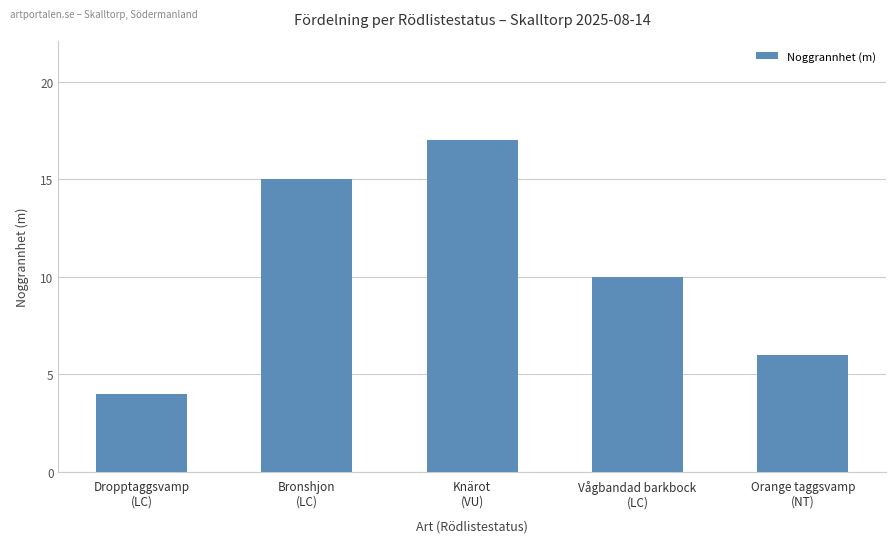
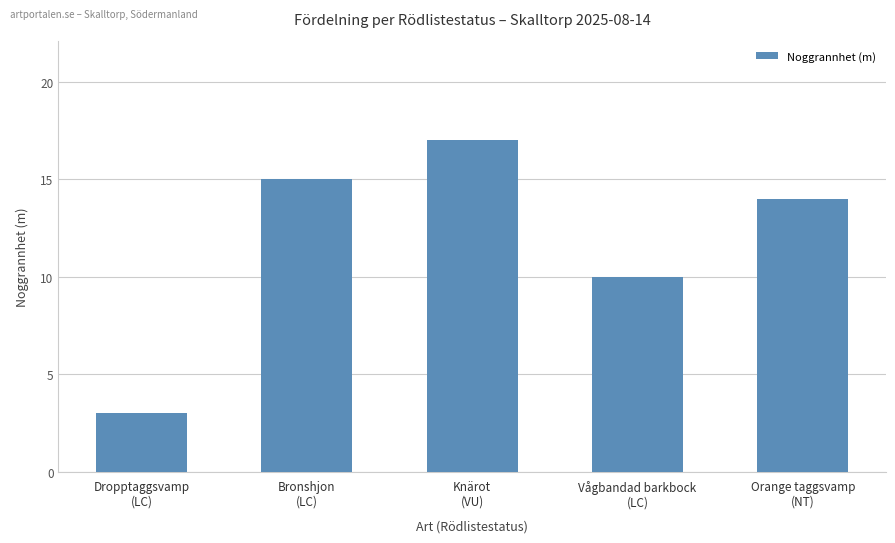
  {
-   "Dropptaggsvamp (LC)": 4,
+   "Dropptaggsvamp (LC)": 3,
    "Bronshjon (LC)": 15,
    "Knärot (VU)": 17,
    "Vågbandad barkbock (LC)": 10,
-   "Orange taggsvamp (NT)": 6
+   "Orange taggsvamp (NT)": 14
  }
